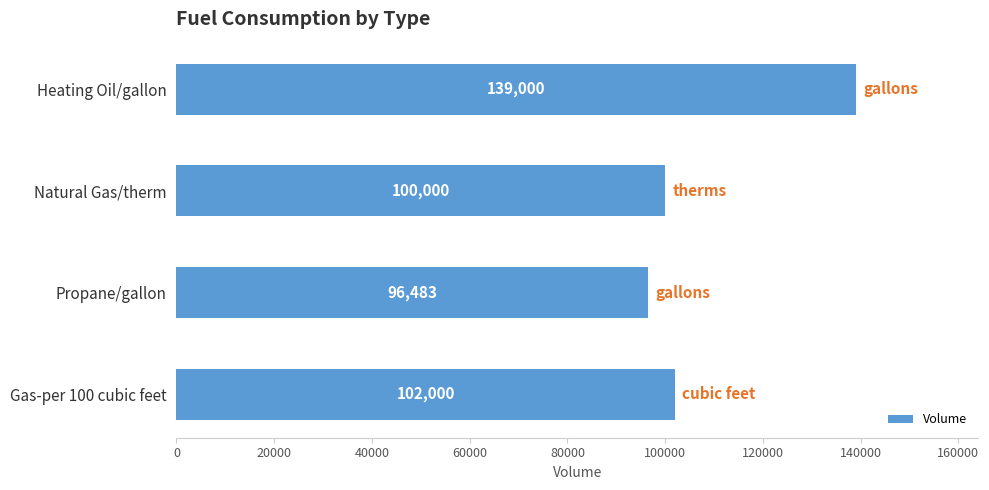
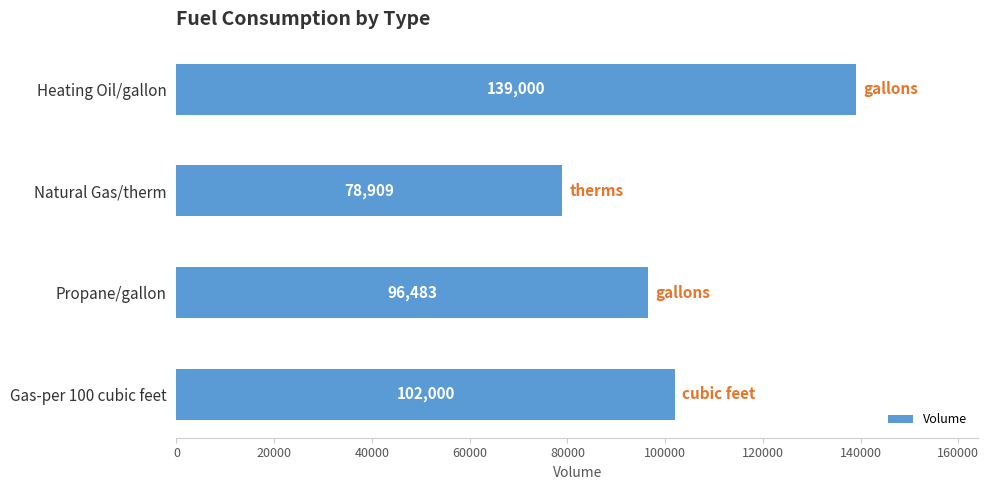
  {
    "Heating Oil/gallon": "139,000",
-   "Natural Gas/therm": "100,000",
+   "Natural Gas/therm": "78,909",
    "Propane/gallon": "96,483",
    "Gas-per 100 cubic feet": "102,000"
  }
